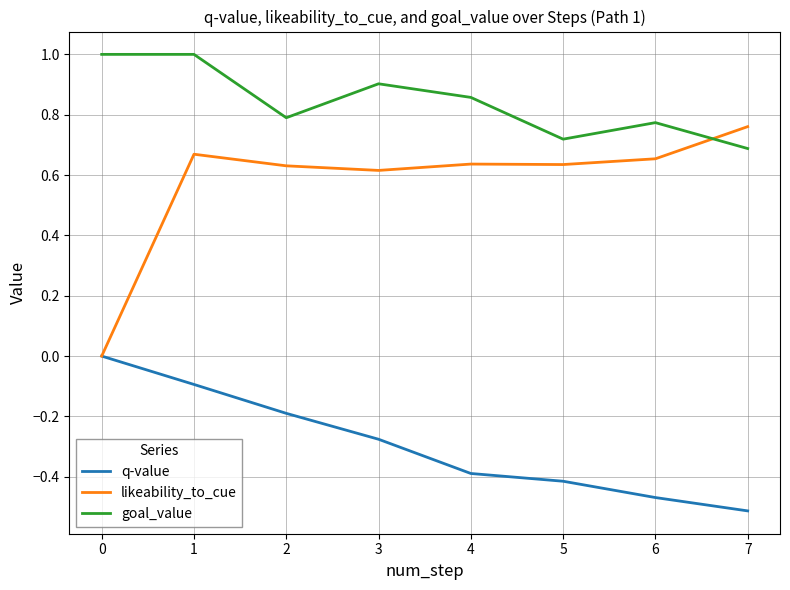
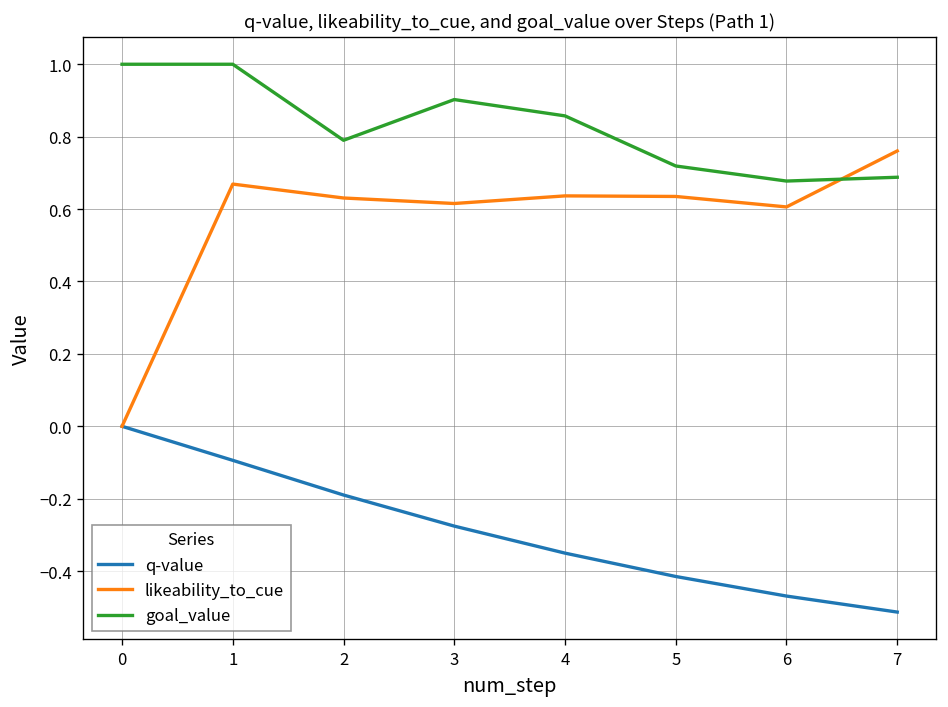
  {
    "q-value": {
      "1": -0.09,
      "2": -0.19,
      "3": -0.28,
-     "4": -0.39,
+     "4": -0.35,
      "5": -0.41,
      "6": -0.47,
      "7": -0.51
    },
    "likeability_to_cue": {
      "1": 0.67,
      "2": 0.63,
      "3": 0.62,
      "4": 0.64,
      "5": 0.63,
-     "6": 0.65,
+     "6": 0.61,
      "7": 0.76
    },
    "goal_value": {
      "0": 1.00,
      "1": 1.00,
      "2": 0.79,
      "3": 0.90,
      "4": 0.86,
      "5": 0.72,
-     "6": 0.77,
+     "6": 0.68,
      "7": 0.69
    }
  }
